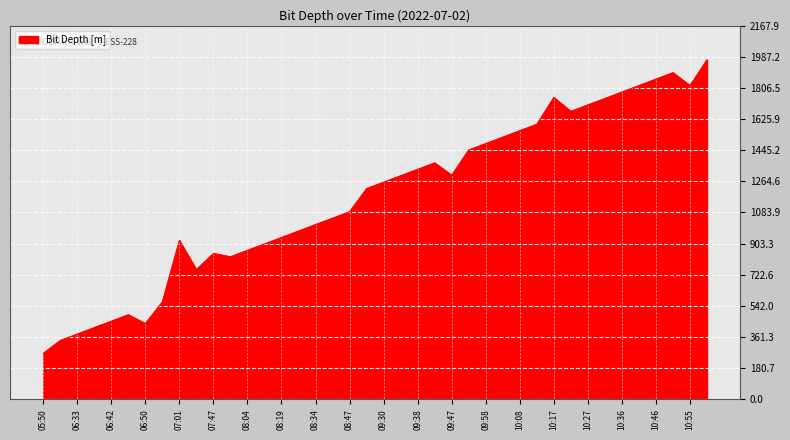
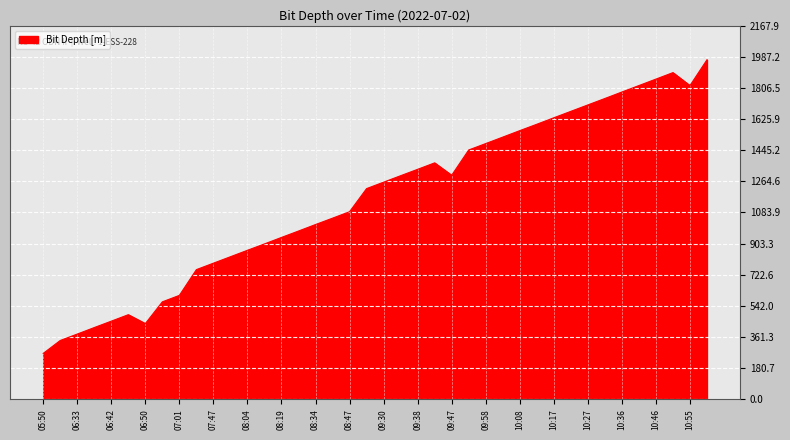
  {
    "05:50": 270,
    "06:33": 380,
    "06:42": 450,
    "06:50": 440,
-   "07:01": 920,
-   "07:47": 850,
+   "07:01": 600,
+   "07:47": 790,
    "08:04": 860,
    "08:19": 940,
    "08:34": 1010,
    "08:47": 1090,
    "09:30": 1260,
    "09:38": 1330,
    "09:47": 1300,
    "09:58": 1480,
    "10:08": 1560,
-   "10:17": 1750,
+   "10:17": 1630,
    "10:27": 1710,
    "10:36": 1780,
    "10:46": 1860,
    "10:55": 1820
  }
